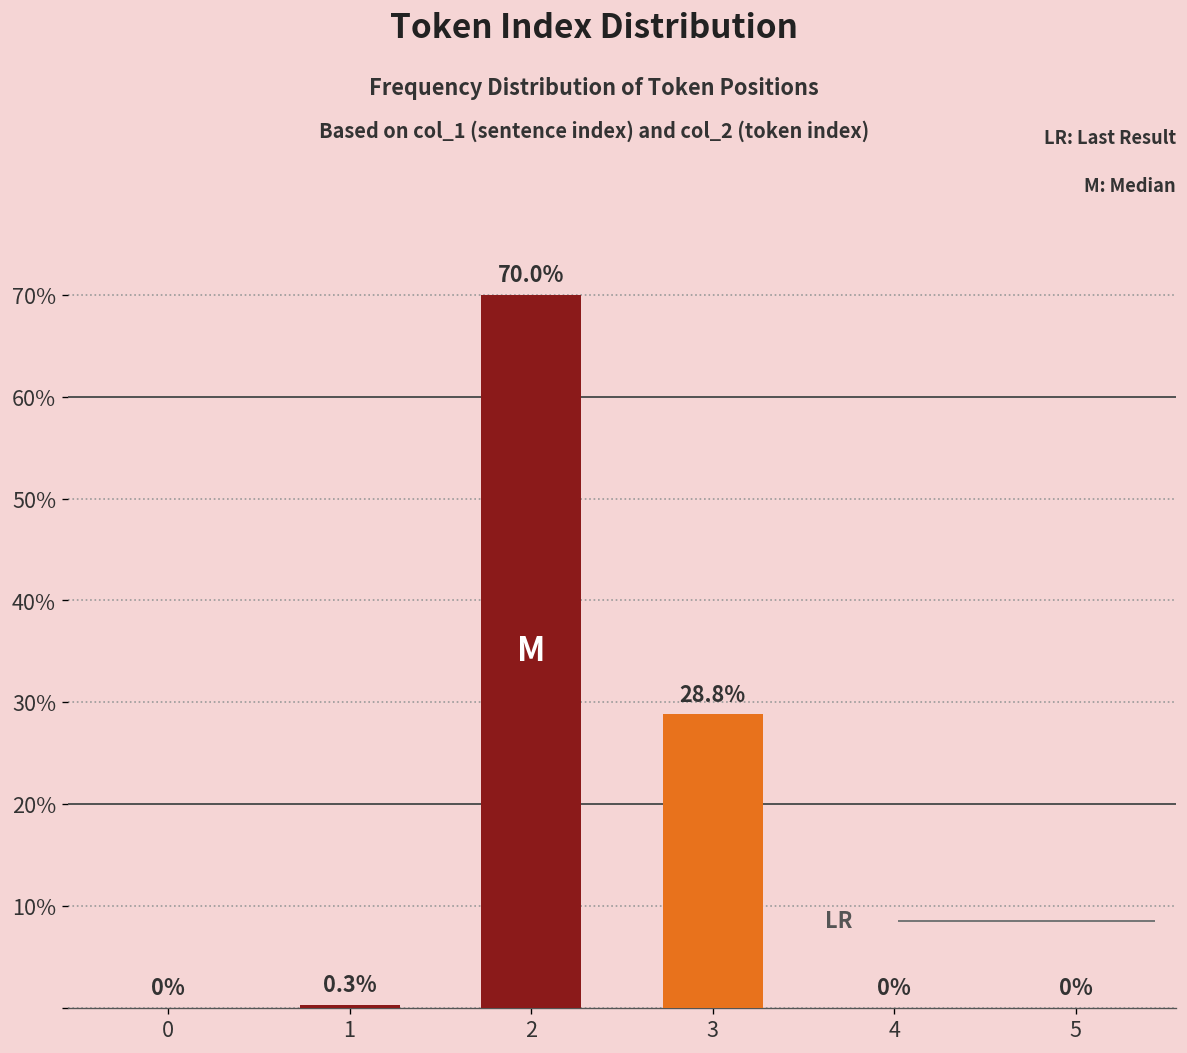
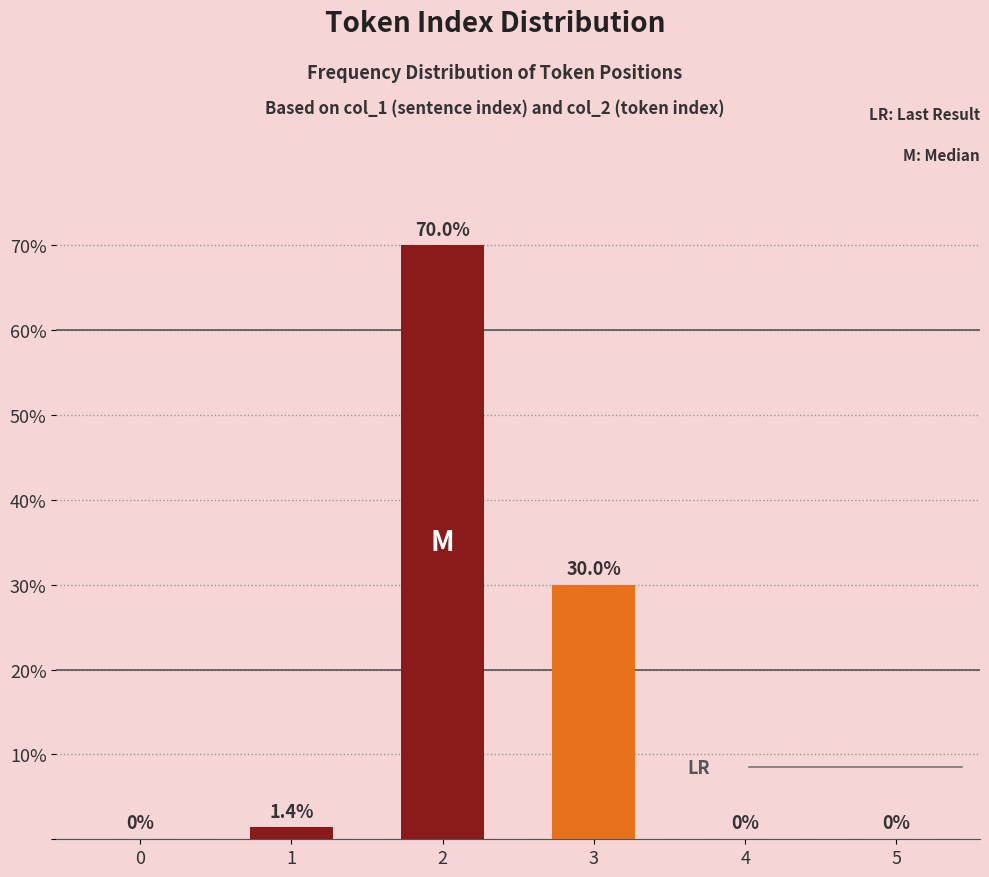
  {
    "0": "0%",
-   "1": "0.3%",
+   "1": "1.4%",
    "2": "70.0%",
-   "3": "28.8%",
+   "3": "30.0%",
    "4": "0%",
    "5": "0%"
  }
